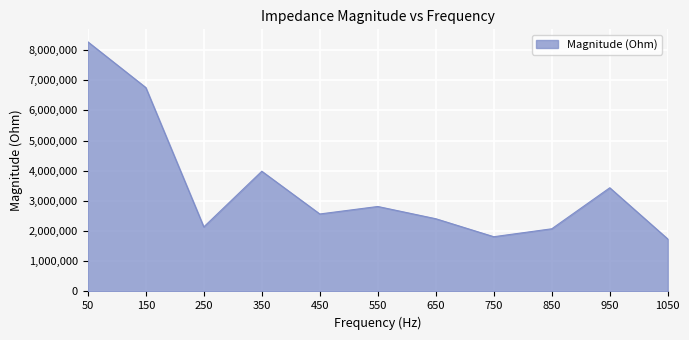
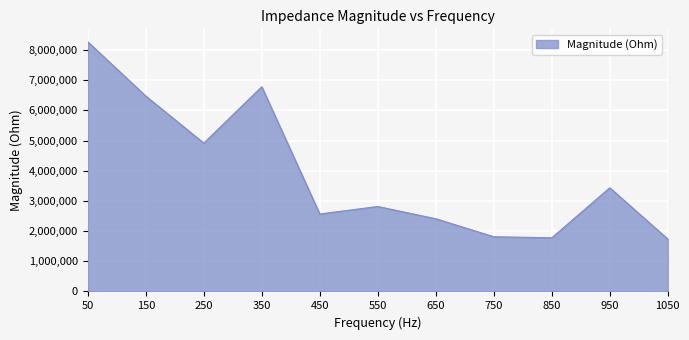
  {
    "50": "8,300,000",
-   "150": "6,800,000",
-   "250": "2,100,000",
-   "350": "4,000,000",
+   "150": "6,500,000",
+   "250": "4,900,000",
+   "350": "6,800,000",
    "450": "2,600,000",
    "550": "2,800,000",
    "650": "2,400,000",
    "750": "1,800,000",
-   "850": "2,100,000",
+   "850": "1,800,000",
    "950": "3,400,000",
    "1050": "1,700,000"
  }
